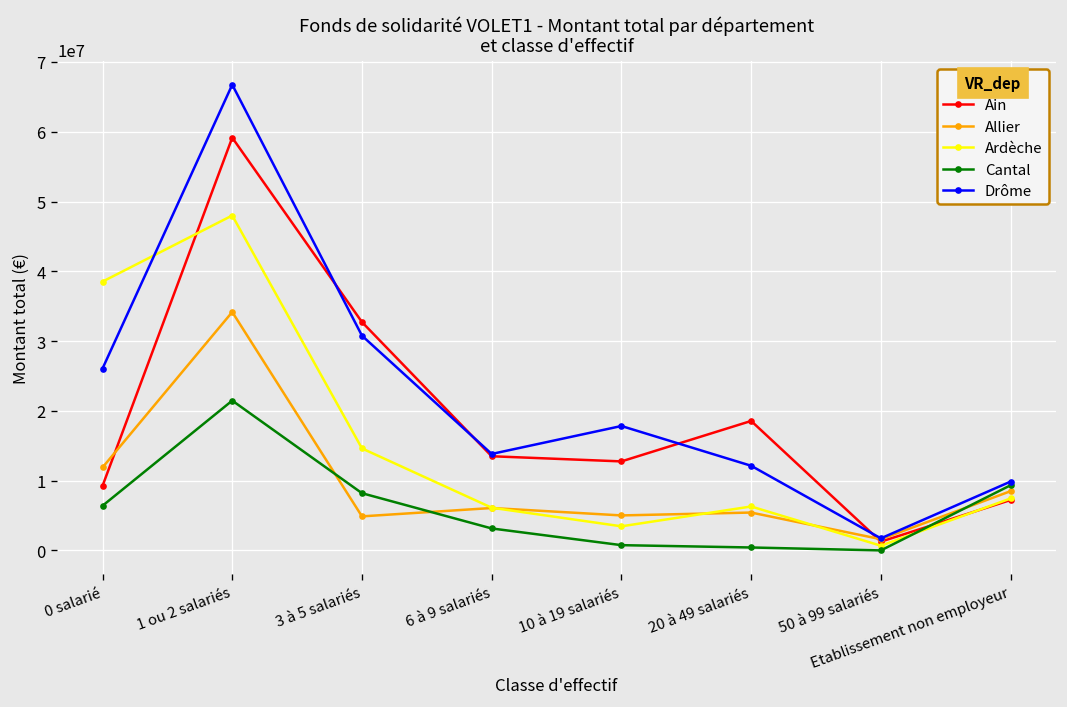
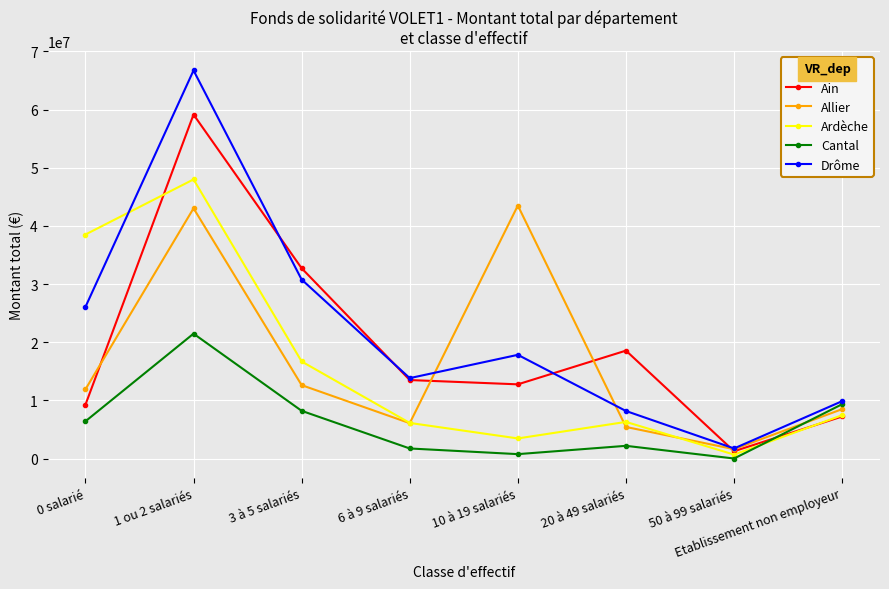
  {
    "Ain": {
      "0 salarié": 9000000,
      "1 ou 2 salariés": 59000000,
      "3 à 5 salariés": 33000000,
      "10 à 19 salariés": 13000000,
      "20 à 49 salariés": 19000000
    },
    "Allier": {
      "0 salarié": 12000000,
-     "1 ou 2 salariés": 34000000,
-     "3 à 5 salariés": 5000000,
-     "10 à 19 salariés": 5000000,
+     "1 ou 2 salariés": 43000000,
+     "3 à 5 salariés": 13000000,
+     "10 à 19 salariés": 43000000,
      "20 à 49 salariés": 5000000,
      "Etablissement non employeur": 8000000
    },
    "Ardèche": {
      "0 salarié": 39000000,
      "1 ou 2 salariés": 48000000,
-     "3 à 5 salariés": 15000000,
+     "3 à 5 salariés": 17000000,
      "10 à 19 salariés": 3000000,
      "20 à 49 salariés": 6000000,
      "50 à 99 salariés": 1000000
    },
    "Cantal": {
      "0 salarié": 6000000,
      "1 ou 2 salariés": 21000000,
      "3 à 5 salariés": 8000000,
-     "6 à 9 salariés": 3000000,
+     "6 à 9 salariés": 2000000,
      "10 à 19 salariés": 1000000,
-     "20 à 49 salariés": 0,
+     "20 à 49 salariés": 2000000,
      "50 à 99 salariés": 0,
      "Etablissement non employeur": 9000000
    },
    "Drôme": {
      "0 salarié": 26000000,
      "1 ou 2 salariés": 67000000,
      "3 à 5 salariés": 31000000,
      "10 à 19 salariés": 18000000,
-     "20 à 49 salariés": 12000000,
+     "20 à 49 salariés": 8000000,
      "Etablissement non employeur": 10000000
    }
  }
